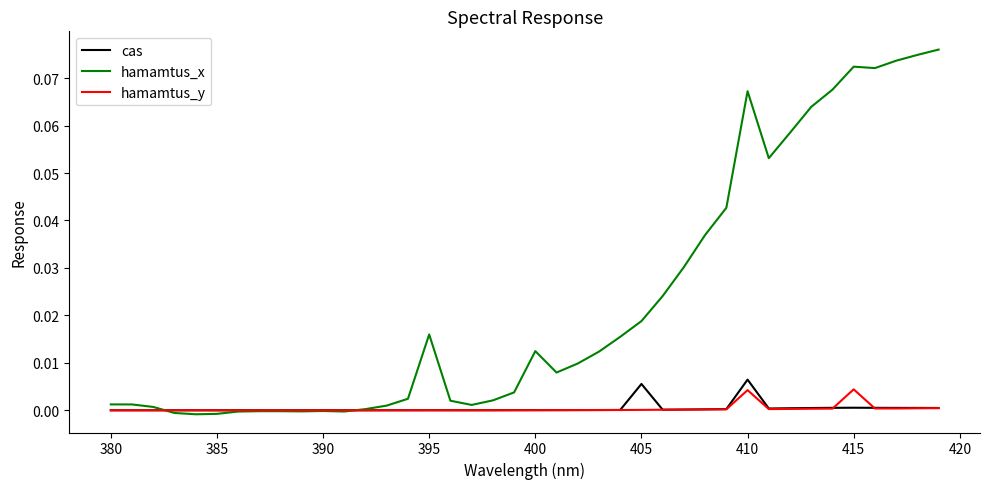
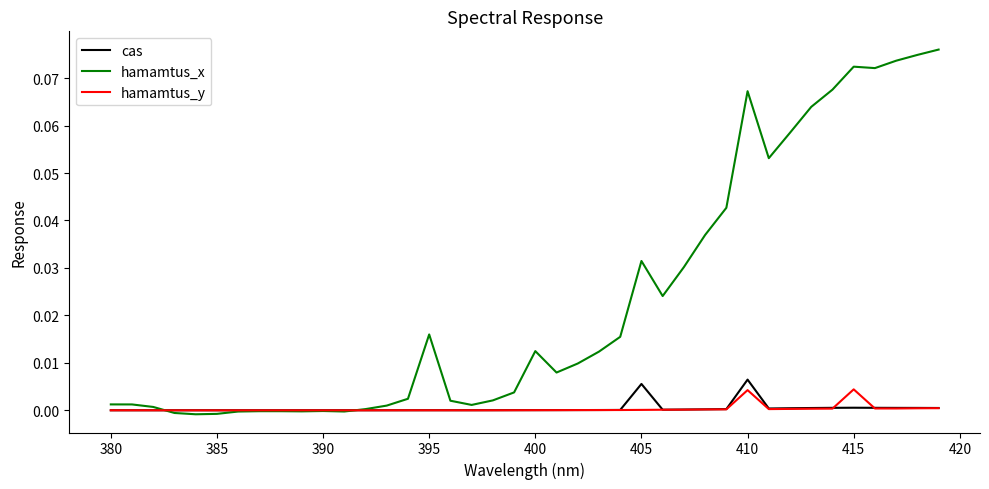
  {
    "cas": {
      "405": 0.006,
      "410": 0.006,
      "415": 0.001
    },
    "hamamtus_x": {
      "380": 0.001,
      "385": -0.001,
      "395": 0.016,
      "400": 0.012,
-     "405": 0.019,
+     "405": 0.031,
      "410": 0.067,
      "415": 0.072
    },
    "hamamtus_y": {
      "405": 0.000,
      "410": 0.004,
      "415": 0.004
    }
  }
